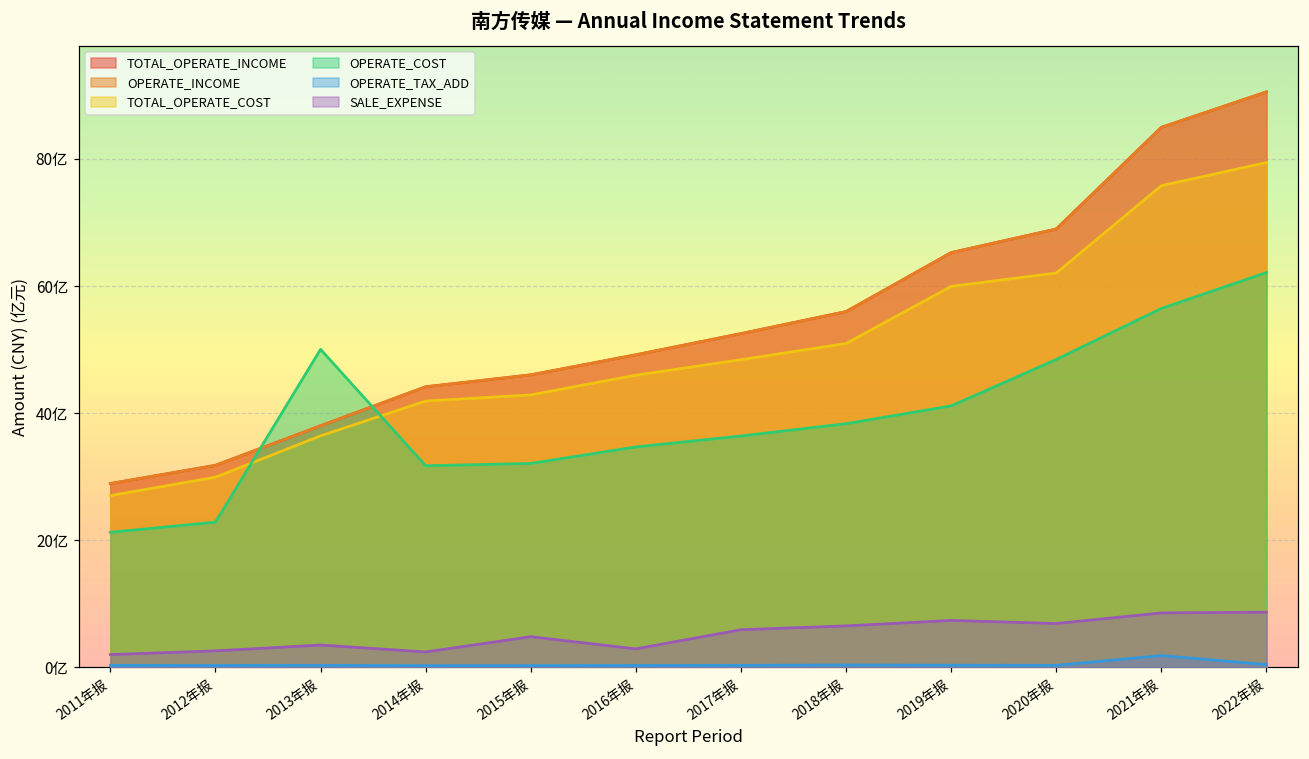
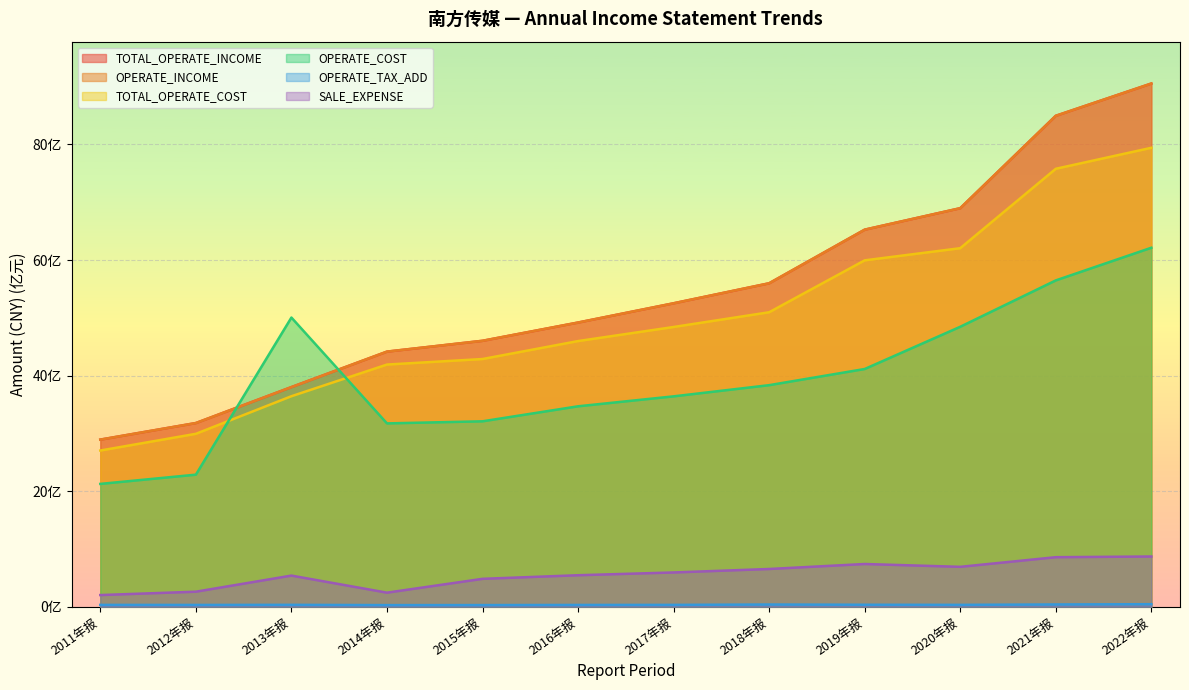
  {
    "OPERATE_COST": {
      "2011年报": "21亿",
      "2012年报": "23亿",
      "2013年报": "50亿",
      "2014年报": "32亿",
      "2015年报": "32亿",
      "2016年报": "35亿",
      "2017年报": "36亿",
      "2018年报": "38亿",
      "2019年报": "41亿",
      "2020年报": "48亿",
      "2021年报": "56亿",
      "2022年报": "62亿"
    },
    "OPERATE_TAX_ADD": {
      "2011年报": "0亿",
      "2012年报": "0亿",
      "2013年报": "0亿",
      "2014年报": "0亿",
      "2015年报": "0亿",
      "2016年报": "0亿",
      "2017年报": "0亿",
      "2018年报": "0亿",
      "2019年报": "0亿",
      "2020年报": "0亿",
-     "2021年报": "2亿",
+     "2021年报": "0亿",
      "2022年报": "0亿"
    },
    "SALE_EXPENSE": {
      "2011年报": "2亿",
      "2012年报": "3亿",
-     "2013年报": "4亿",
+     "2013年报": "5亿",
      "2014年报": "2亿",
      "2015年报": "5亿",
-     "2016年报": "3亿",
+     "2016年报": "5亿",
      "2017年报": "6亿",
      "2018年报": "7亿",
      "2019年报": "7亿",
      "2020年报": "7亿",
      "2021年报": "9亿",
      "2022年报": "9亿"
    }
  }
